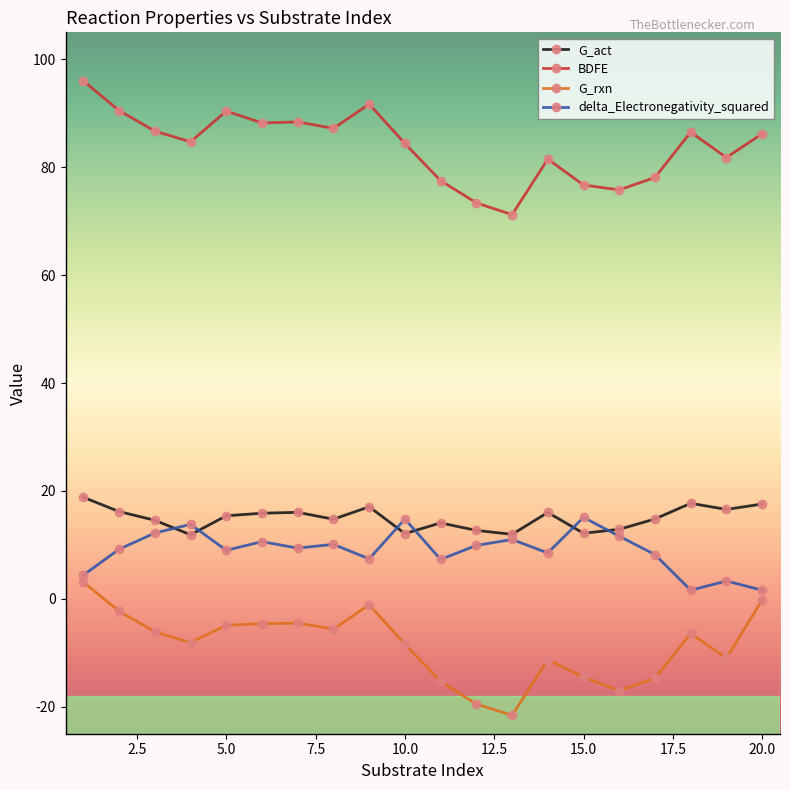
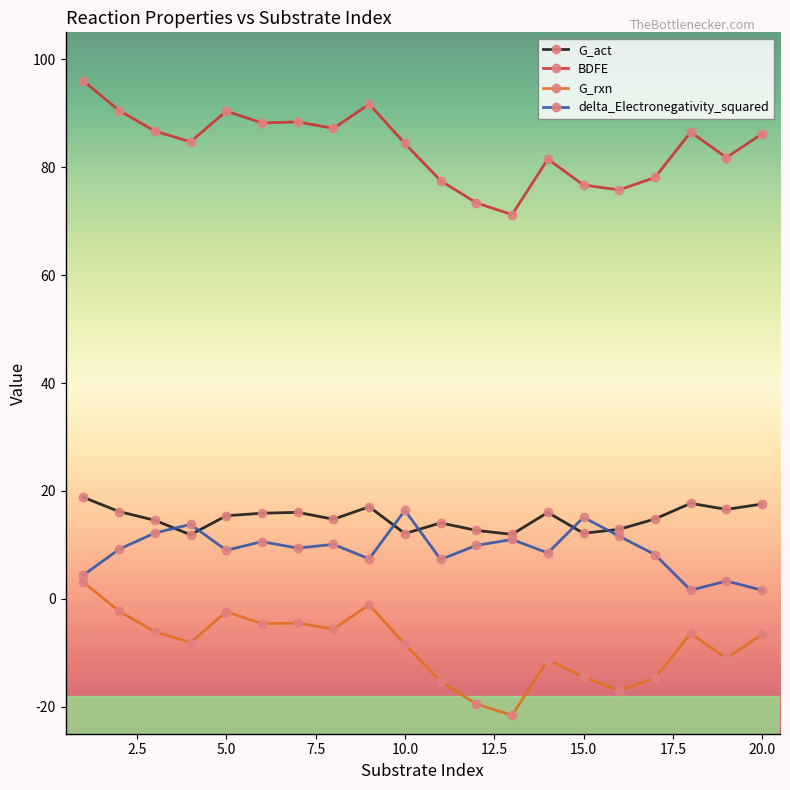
  {
    "G_act": {
      "5.0": 15,
      "10.0": 12,
      "15.0": 12,
      "20.0": 18
    },
    "BDFE": {
      "5.0": 90,
      "10.0": 84,
      "15.0": 77,
      "20.0": 86
    },
    "G_rxn": {
-     "5.0": -5,
+     "5.0": -2,
      "10.0": -8,
      "15.0": -15,
-     "20.0": 0
+     "20.0": -7
    },
    "delta_Electronegativity_squared": {
      "5.0": 9,
-     "10.0": 15,
+     "10.0": 16,
      "15.0": 15,
      "20.0": 2
    }
  }
